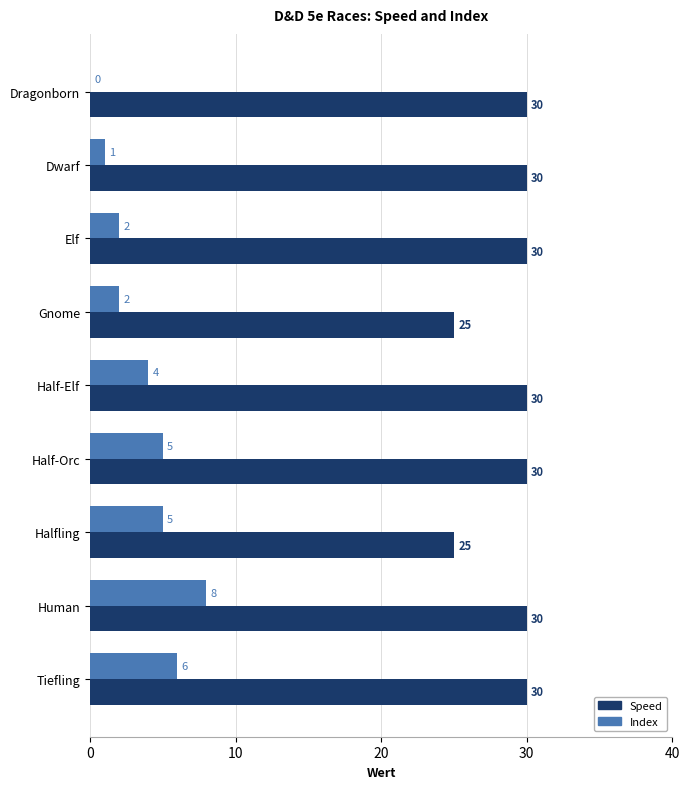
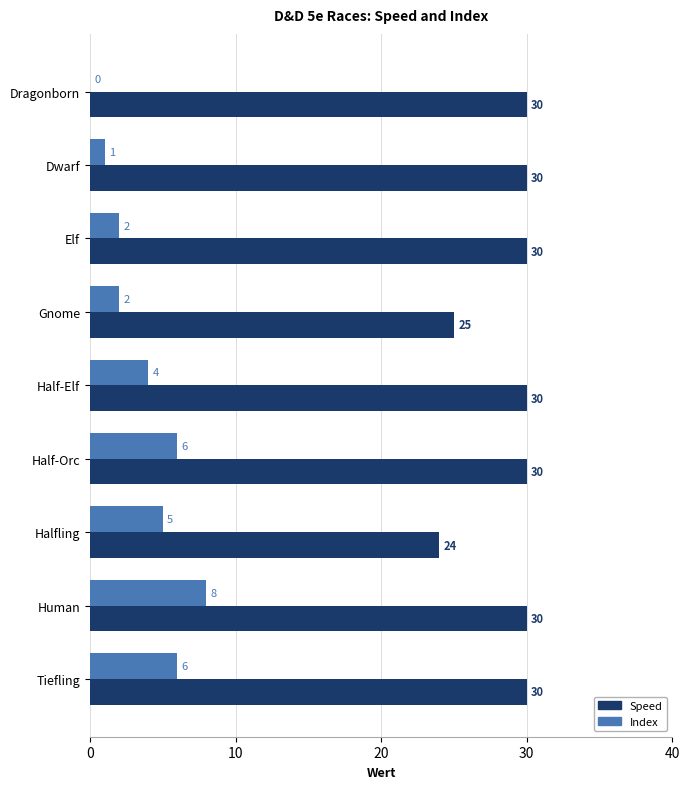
  {
    "Speed": {
      "Dragonborn": 30,
      "Dwarf": 30,
      "Elf": 30,
      "Gnome": 25,
      "Half-Elf": 30,
      "Half-Orc": 30,
-     "Halfling": 25,
+     "Halfling": 24,
      "Human": 30,
      "Tiefling": 30
    },
    "Index": {
      "Dragonborn": 0,
      "Dwarf": 1,
      "Elf": 2,
      "Gnome": 2,
      "Half-Elf": 4,
-     "Half-Orc": 5,
+     "Half-Orc": 6,
      "Halfling": 5,
      "Human": 8,
      "Tiefling": 6
    }
  }
